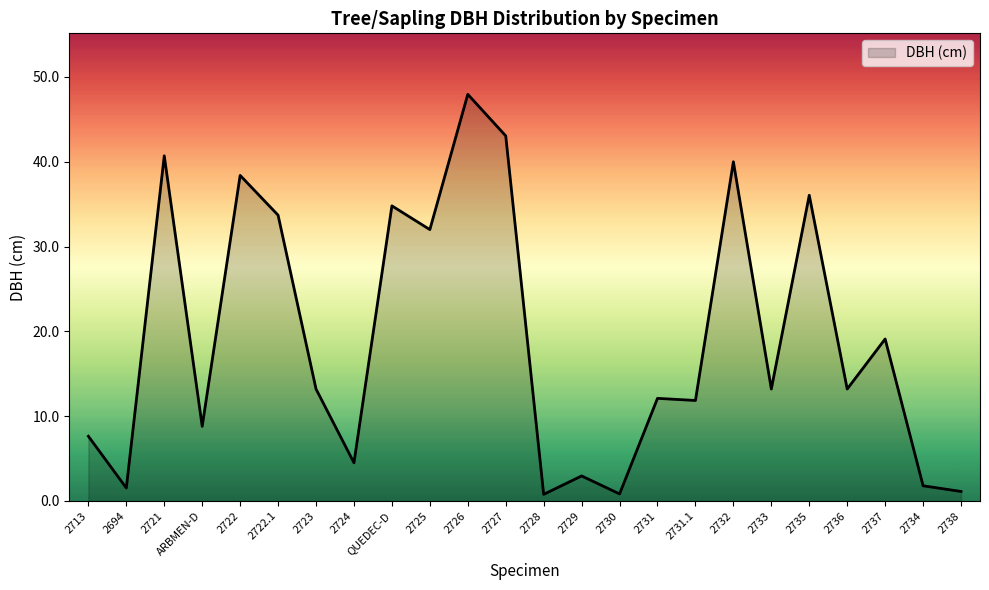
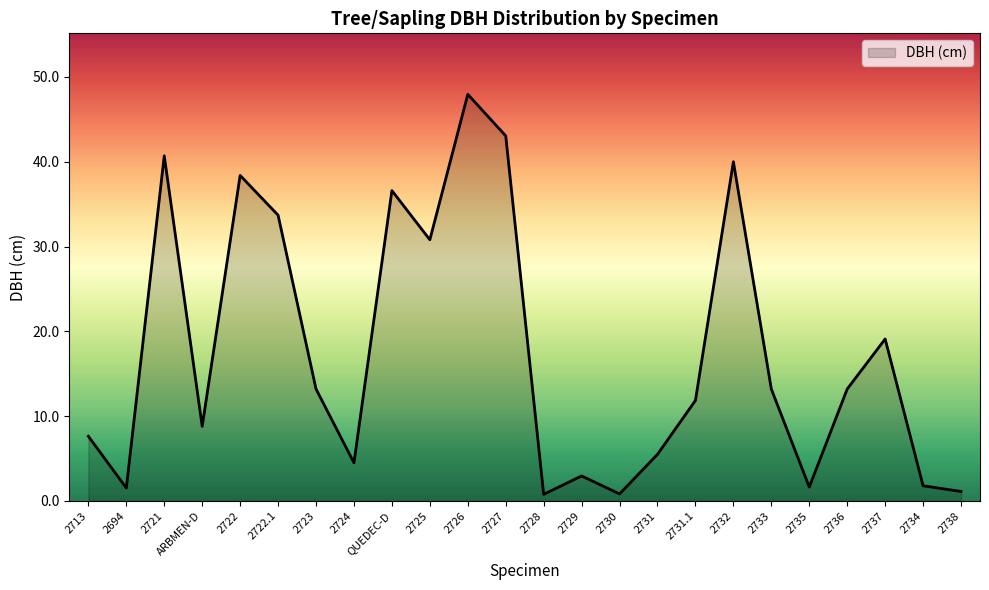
  {
    "2713": 8,
    "2694": 2,
    "2721": 41,
    "ARBMEN-D": 9,
    "2722": 38,
    "2722.1": 34,
    "2723": 13,
    "2724": 5,
-   "QUEDEC-D": 35,
-   "2725": 32,
+   "QUEDEC-D": 37,
+   "2725": 31,
    "2726": 48,
    "2727": 43,
    "2728": 1,
    "2729": 3,
    "2730": 1,
-   "2731": 12,
+   "2731": 6,
    "2731.1": 12,
    "2732": 40,
    "2733": 13,
-   "2735": 36,
+   "2735": 2,
    "2736": 13,
    "2737": 19,
    "2734": 2,
    "2738": 1
  }
